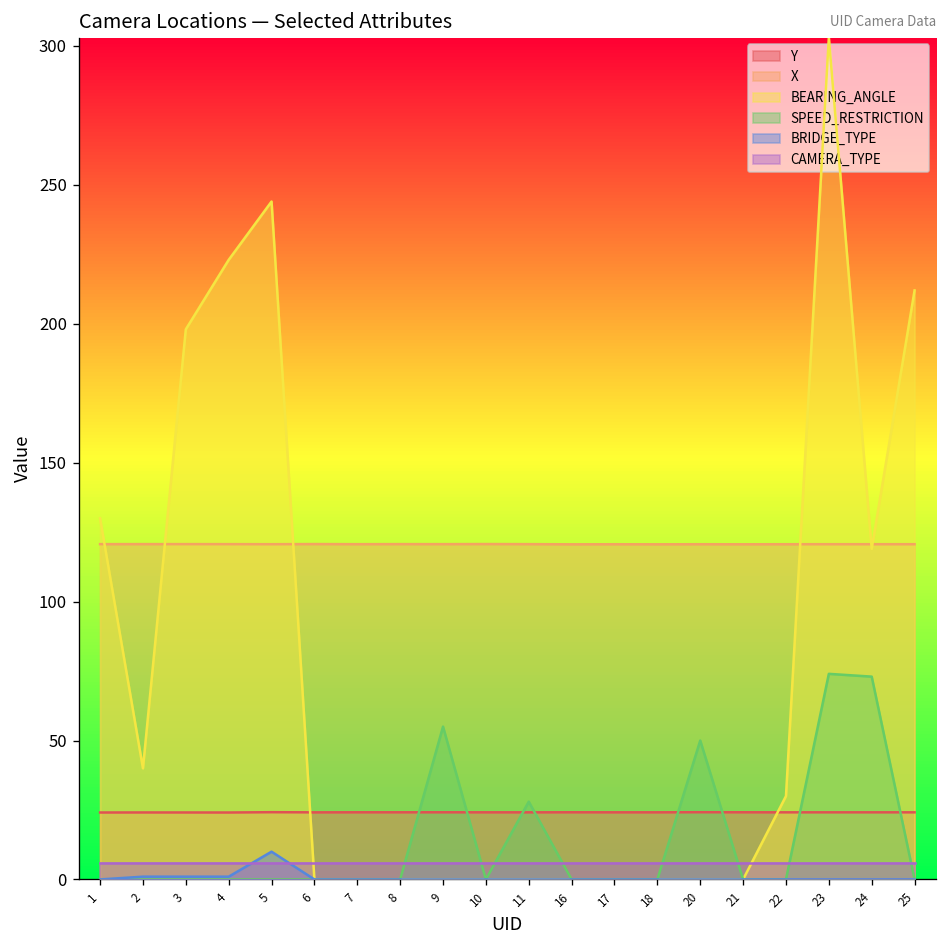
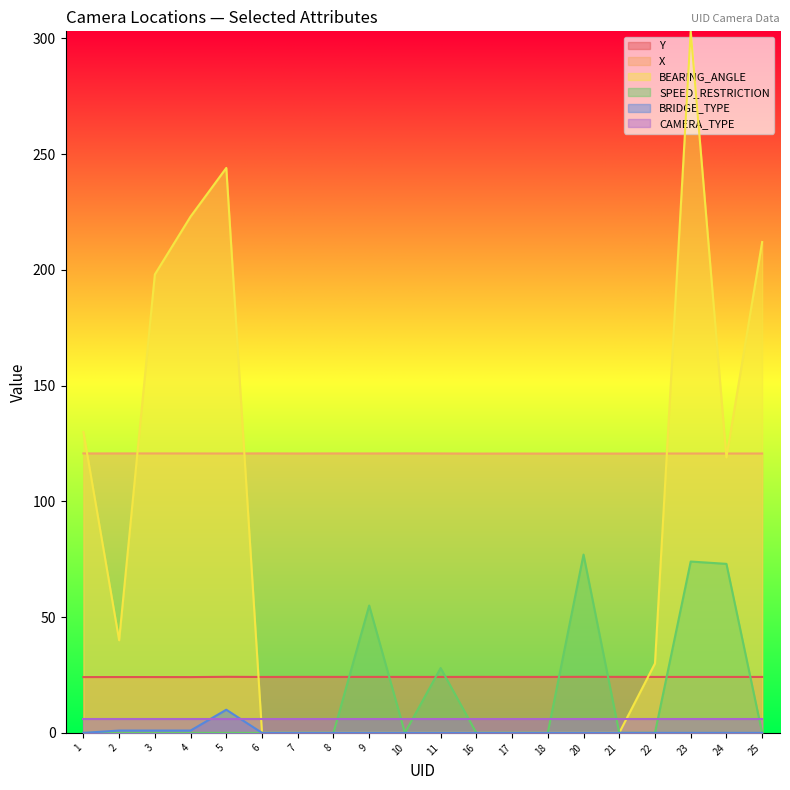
  {
    "SPEED_RESTRICTION": {
      "5": 0,
      "9": 55,
      "11": 28,
-     "20": 50,
+     "20": 77,
      "23": 74,
      "24": 73
    },
    "BRIDGE_TYPE": {
      "5": 10,
      "23": 0,
      "24": 0
    },
    "CAMERA_TYPE": {
      "1": 6,
      "2": 6,
      "3": 6,
      "4": 6,
      "5": 6,
      "6": 6,
      "7": 6,
      "8": 6,
      "9": 6,
      "10": 6,
      "11": 6,
      "16": 6,
      "17": 6,
      "18": 6,
      "20": 6,
      "21": 6,
      "22": 6,
      "23": 6,
      "24": 6,
      "25": 6
    }
  }
